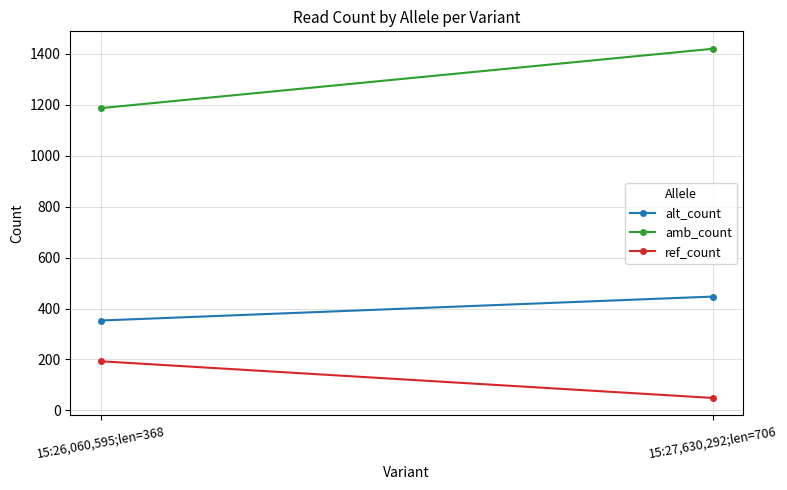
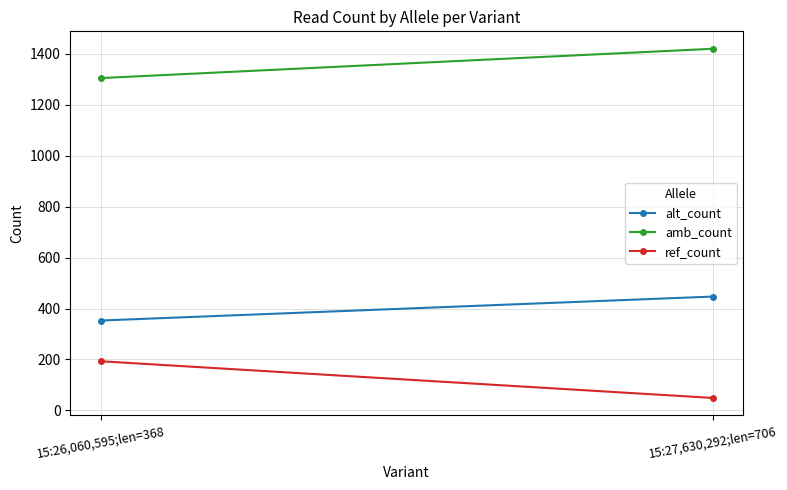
  {
    "alt_count": {
      "15:26,060,595;len=368": 350,
      "15:27,630,292;len=706": 450
    },
    "amb_count": {
-     "15:26,060,595;len=368": 1190,
+     "15:26,060,595;len=368": 1310,
      "15:27,630,292;len=706": 1420
    },
    "ref_count": {
      "15:26,060,595;len=368": 190,
      "15:27,630,292;len=706": 50
    }
  }
